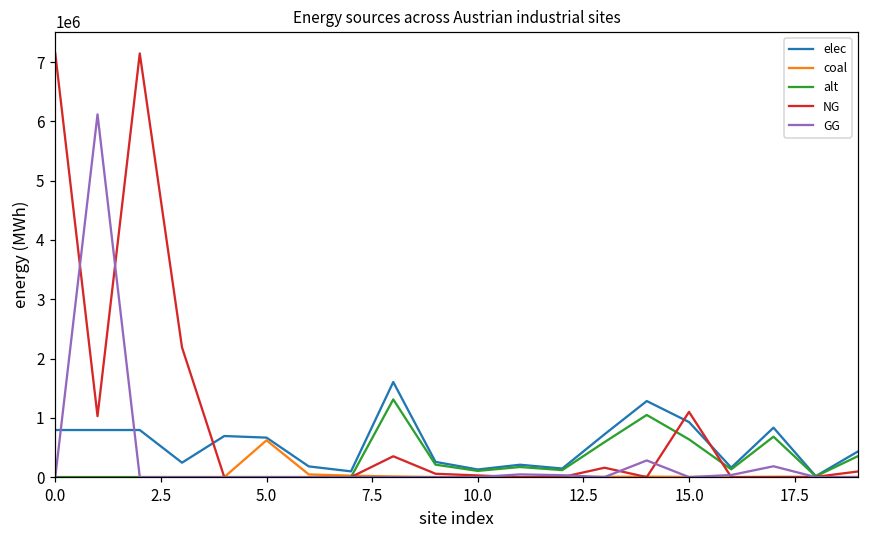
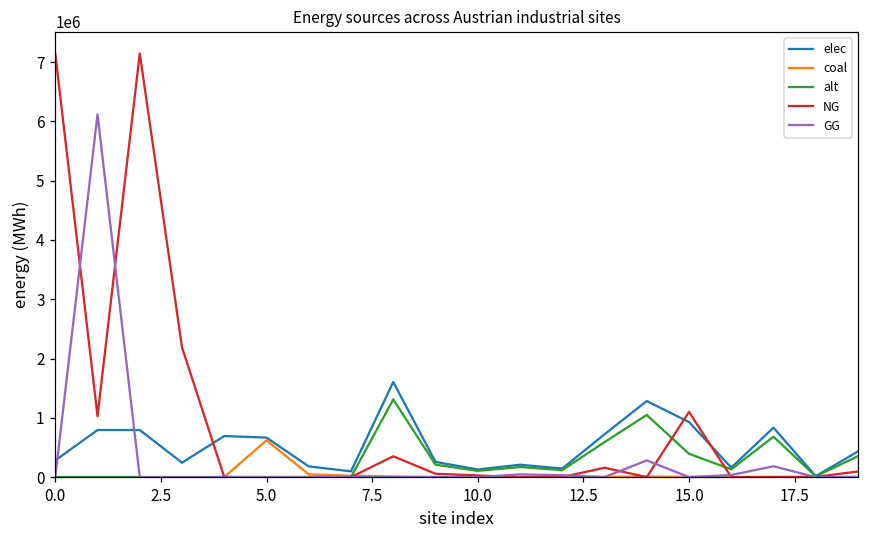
  {
    "elec": {
-     "0.0": 800000,
+     "0.0": 300000,
      "15.0": 900000
    },
    "alt": {
-     "15.0": 600000
+     "15.0": 400000
    },
    "NG": {
      "0.0": 7100000,
      "15.0": 1100000
    }
  }
